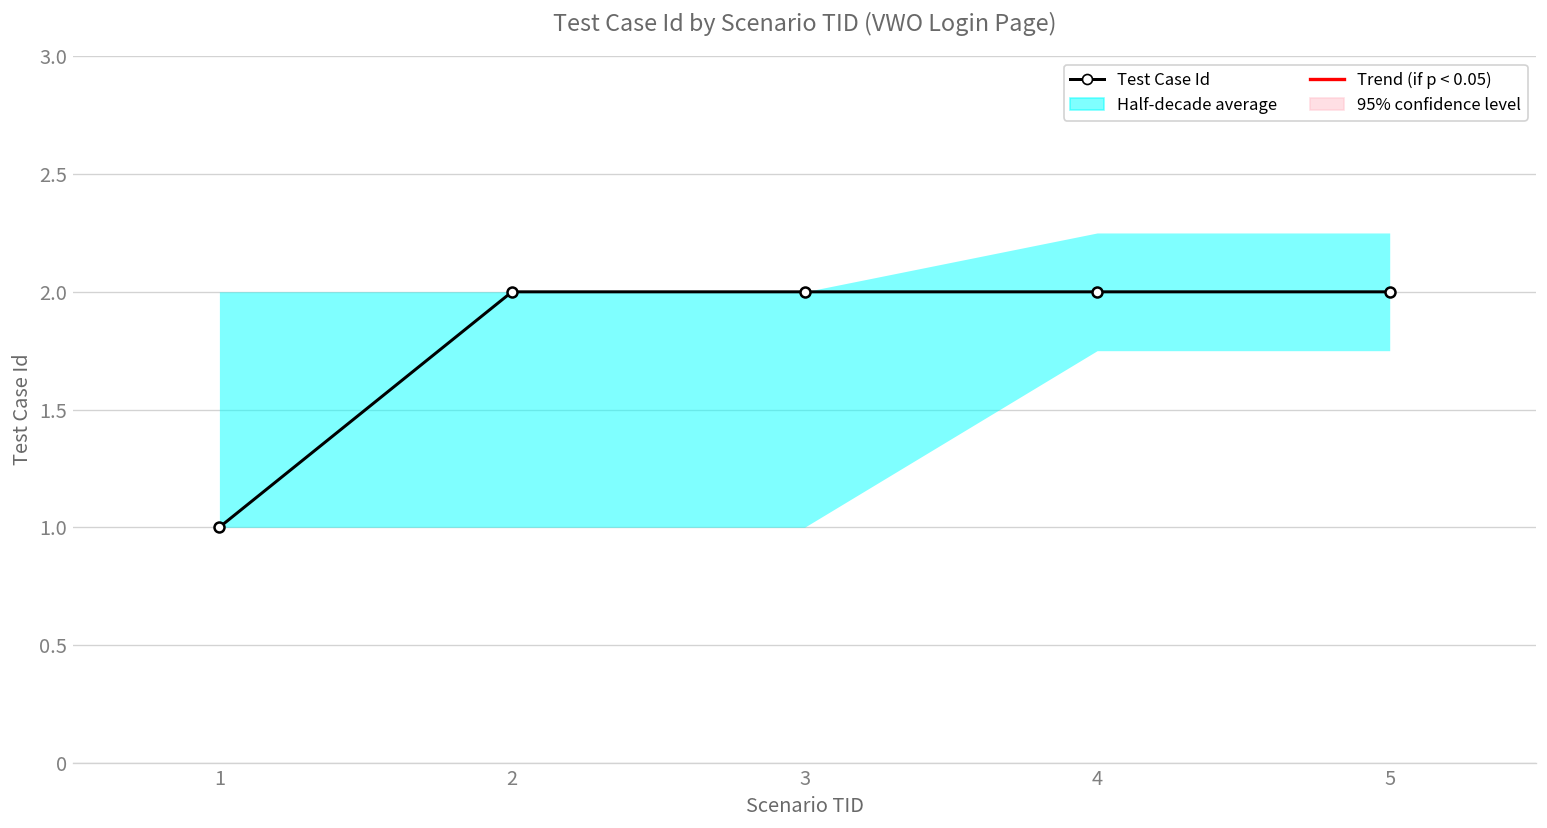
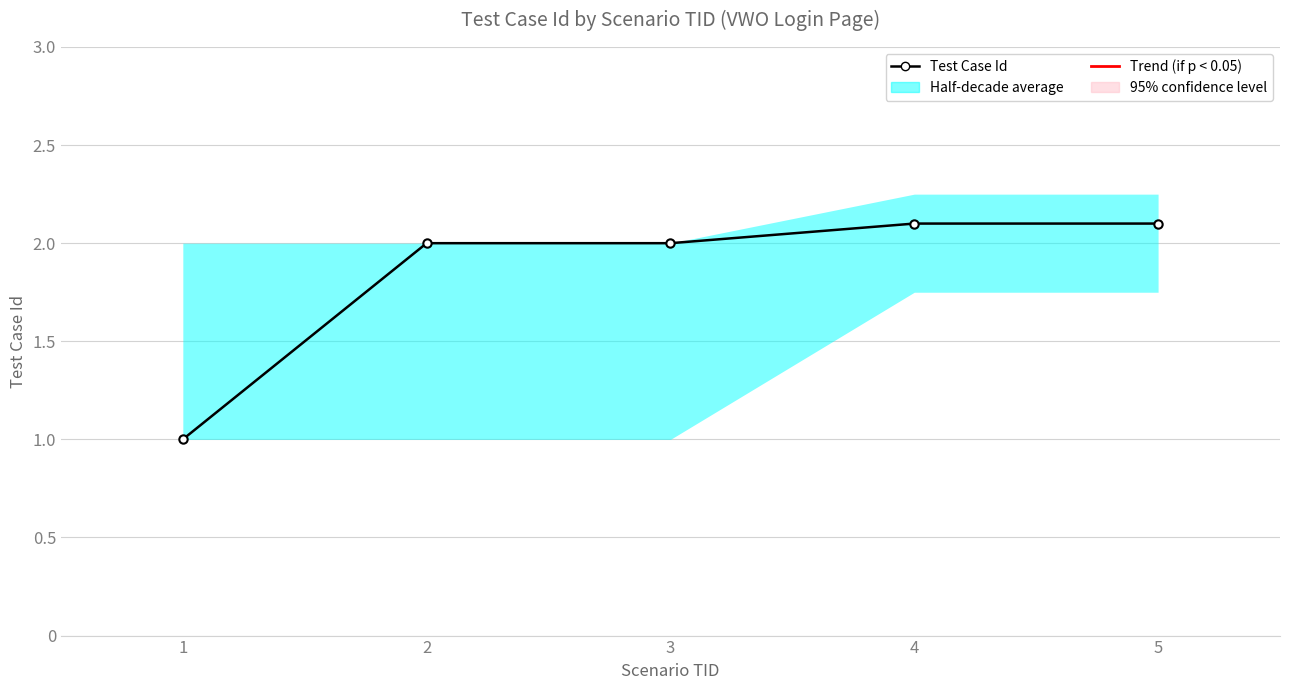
  {
    "Test Case Id": {
      "1": 1.0,
-     "4": 2.0,
-     "5": 2.0
+     "4": 2.1,
+     "5": 2.1
    }
  }
